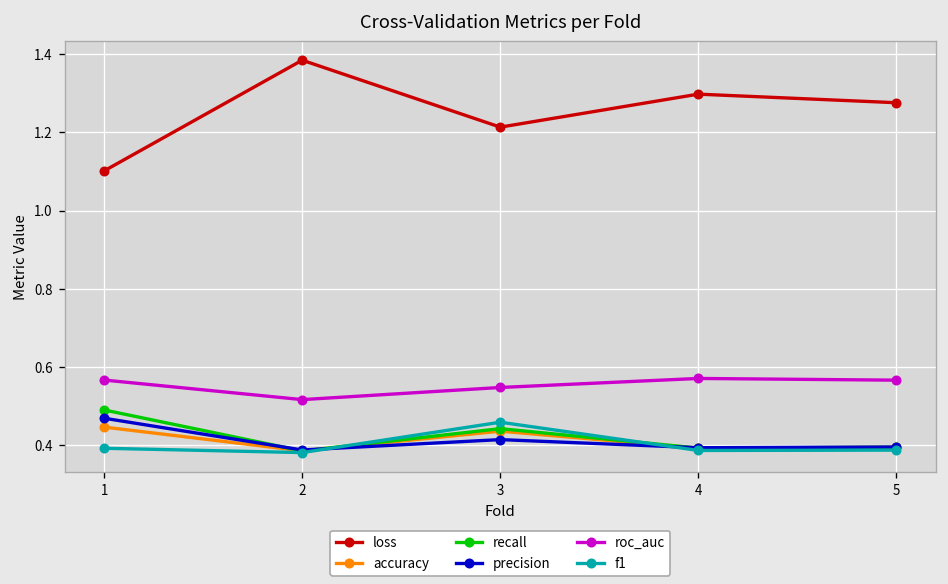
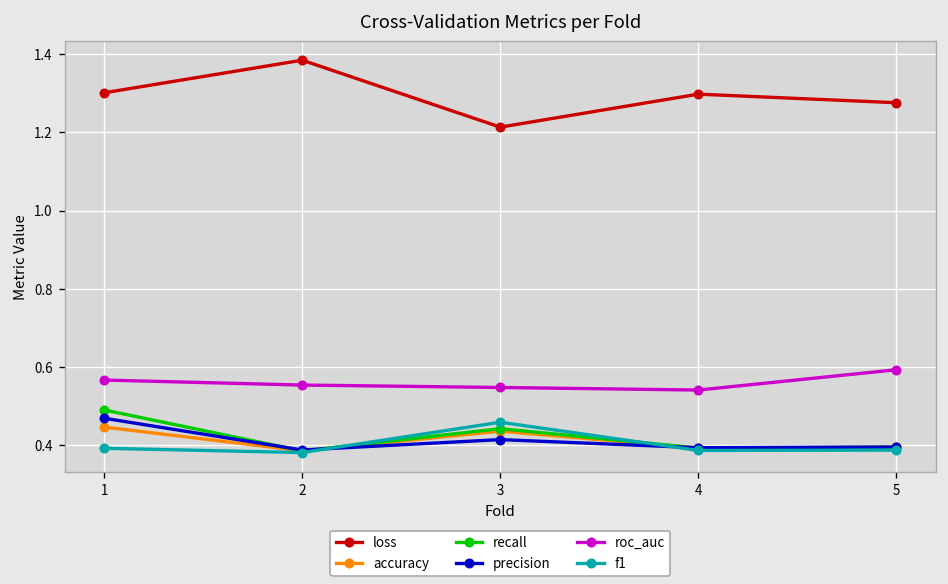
  {
    "loss": {
-     "1": 1.10,
+     "1": 1.30,
      "2": 1.38,
      "3": 1.21,
      "4": 1.30,
      "5": 1.28
    },
    "accuracy": {
      "1": 0.45
    },
    "recall": {
      "1": 0.49
    },
    "precision": {
      "1": 0.47,
      "3": 0.41
    },
    "roc_auc": {
      "1": 0.57,
-     "2": 0.52,
+     "2": 0.55,
      "3": 0.55,
-     "4": 0.57,
-     "5": 0.57
+     "4": 0.54,
+     "5": 0.59
    },
    "f1": {
      "1": 0.39,
      "3": 0.46
    }
  }
